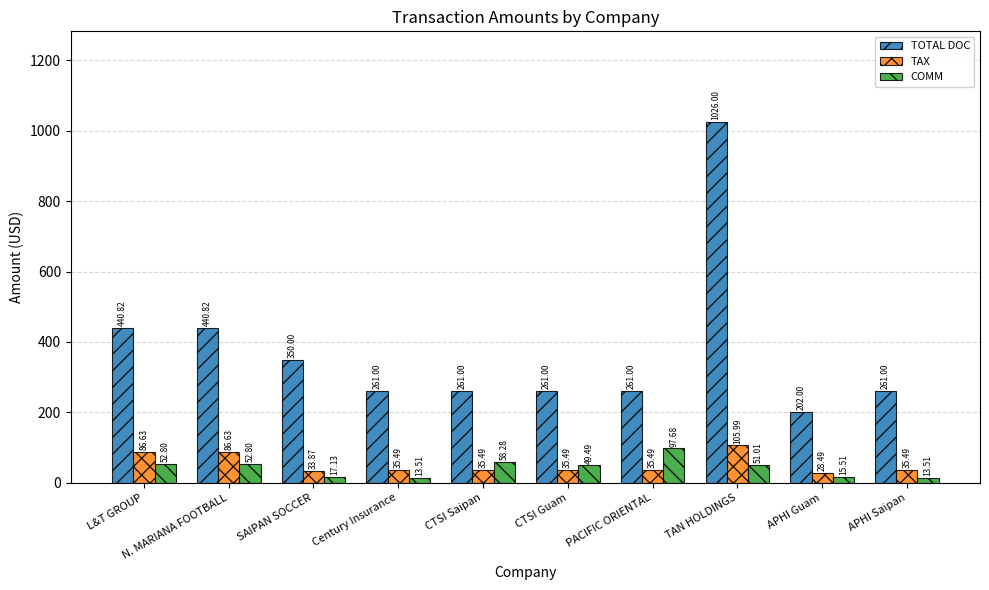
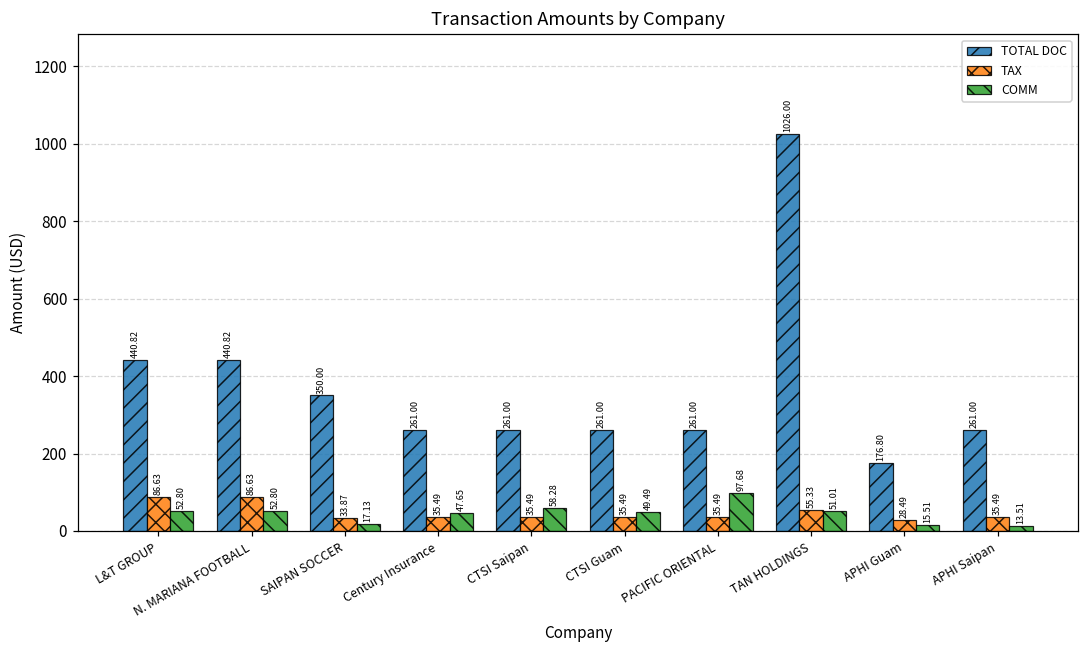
  {
    "TOTAL DOC": {
      "L&T GROUP": 440.82,
      "N. MARIANA FOOTBALL": 440.82,
      "SAIPAN SOCCER": 350.00,
      "Century Insurance": 261.00,
      "CTSI Saipan": 261.00,
      "CTSI Guam": 261.00,
      "PACIFIC ORIENTAL": 261.00,
      "TAN HOLDINGS": 1026.00,
-     "APHI Guam": 202.00,
+     "APHI Guam": 176.80,
      "APHI Saipan": 261.00
    },
    "TAX": {
      "L&T GROUP": 86.63,
      "N. MARIANA FOOTBALL": 86.63,
      "SAIPAN SOCCER": 33.87,
      "Century Insurance": 35.49,
      "CTSI Saipan": 35.49,
      "CTSI Guam": 35.49,
      "PACIFIC ORIENTAL": 35.49,
-     "TAN HOLDINGS": 105.99,
+     "TAN HOLDINGS": 55.33,
      "APHI Guam": 28.49,
      "APHI Saipan": 35.49
    },
    "COMM": {
      "L&T GROUP": 52.80,
      "N. MARIANA FOOTBALL": 52.80,
      "SAIPAN SOCCER": 17.13,
-     "Century Insurance": 13.51,
+     "Century Insurance": 47.65,
      "CTSI Saipan": 58.28,
      "CTSI Guam": 49.49,
      "PACIFIC ORIENTAL": 97.68,
      "TAN HOLDINGS": 51.01,
      "APHI Guam": 15.51,
      "APHI Saipan": 13.51
    }
  }
